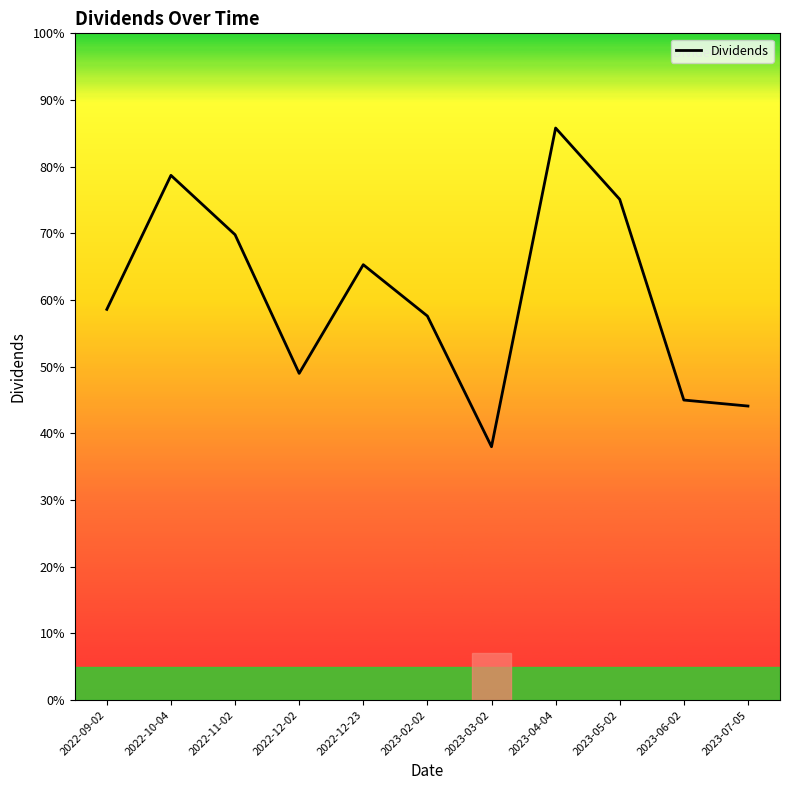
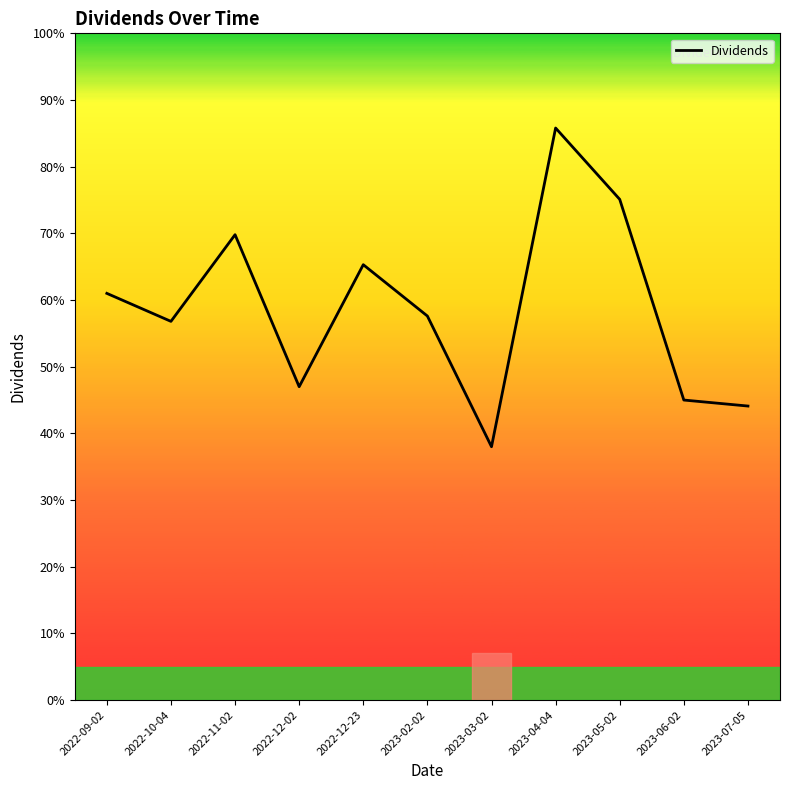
  {
-   "2022-09-02": "59%",
-   "2022-10-04": "79%",
+   "2022-09-02": "61%",
+   "2022-10-04": "57%",
    "2022-11-02": "70%",
-   "2022-12-02": "49%",
+   "2022-12-02": "47%",
    "2022-12-23": "65%",
    "2023-02-02": "58%",
    "2023-03-02": "38%",
    "2023-04-04": "86%",
    "2023-05-02": "75%",
    "2023-06-02": "45%",
    "2023-07-05": "44%"
  }
